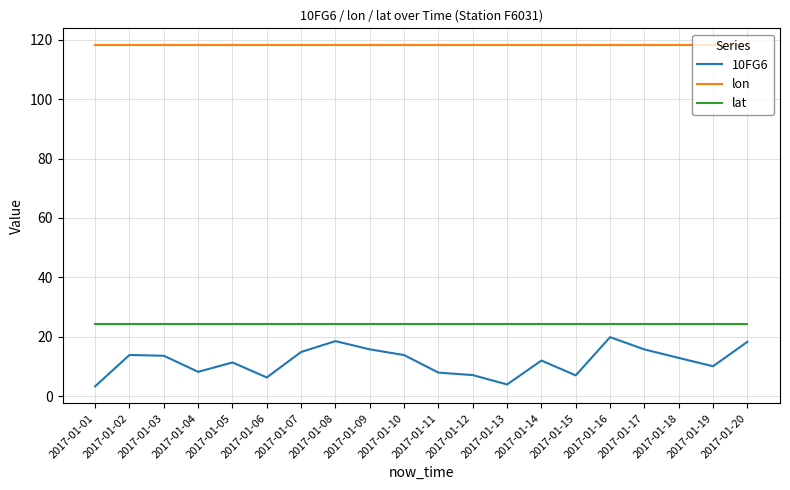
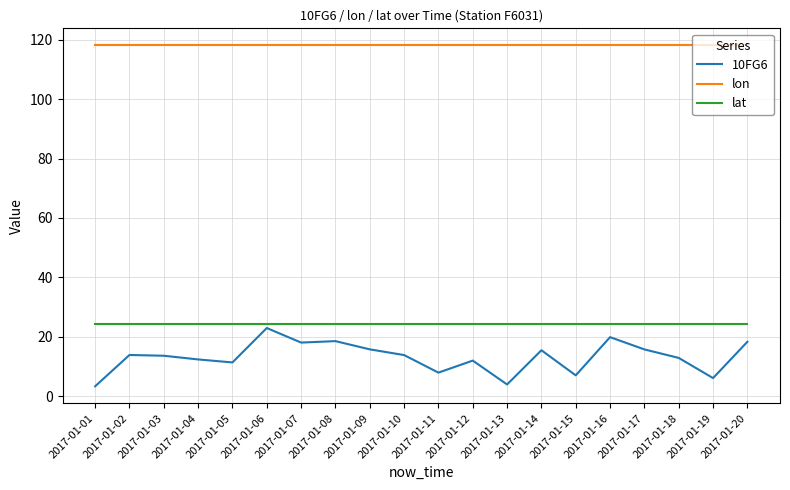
  {
    "10FG6": {
      "2017-01-01": 3,
      "2017-01-02": 14,
      "2017-01-03": 14,
-     "2017-01-04": 8,
+     "2017-01-04": 12,
      "2017-01-05": 11,
-     "2017-01-06": 6,
-     "2017-01-07": 15,
+     "2017-01-06": 23,
+     "2017-01-07": 18,
      "2017-01-08": 19,
      "2017-01-09": 16,
      "2017-01-10": 14,
      "2017-01-11": 8,
-     "2017-01-12": 7,
+     "2017-01-12": 12,
      "2017-01-13": 4,
-     "2017-01-14": 12,
+     "2017-01-14": 15,
      "2017-01-15": 7,
      "2017-01-16": 20,
      "2017-01-17": 16,
      "2017-01-18": 13,
-     "2017-01-19": 10,
+     "2017-01-19": 6,
      "2017-01-20": 18
    },
    "lon": {
      "2017-01-01": 118,
      "2017-01-02": 118,
      "2017-01-03": 118,
      "2017-01-04": 118,
      "2017-01-05": 118,
      "2017-01-06": 118,
      "2017-01-07": 118,
      "2017-01-08": 118,
      "2017-01-09": 118,
      "2017-01-10": 118,
      "2017-01-11": 118,
      "2017-01-12": 118,
      "2017-01-13": 118,
      "2017-01-14": 118,
      "2017-01-15": 118,
      "2017-01-16": 118,
      "2017-01-17": 118,
      "2017-01-18": 118
    },
    "lat": {
      "2017-01-01": 24,
      "2017-01-02": 24,
      "2017-01-03": 24,
      "2017-01-04": 24,
      "2017-01-05": 24,
      "2017-01-06": 24,
      "2017-01-07": 24,
      "2017-01-08": 24,
      "2017-01-09": 24,
      "2017-01-10": 24,
      "2017-01-11": 24,
      "2017-01-12": 24,
      "2017-01-13": 24,
      "2017-01-14": 24,
      "2017-01-15": 24,
      "2017-01-16": 24,
      "2017-01-17": 24,
      "2017-01-18": 24,
      "2017-01-19": 24,
      "2017-01-20": 24
    }
  }
